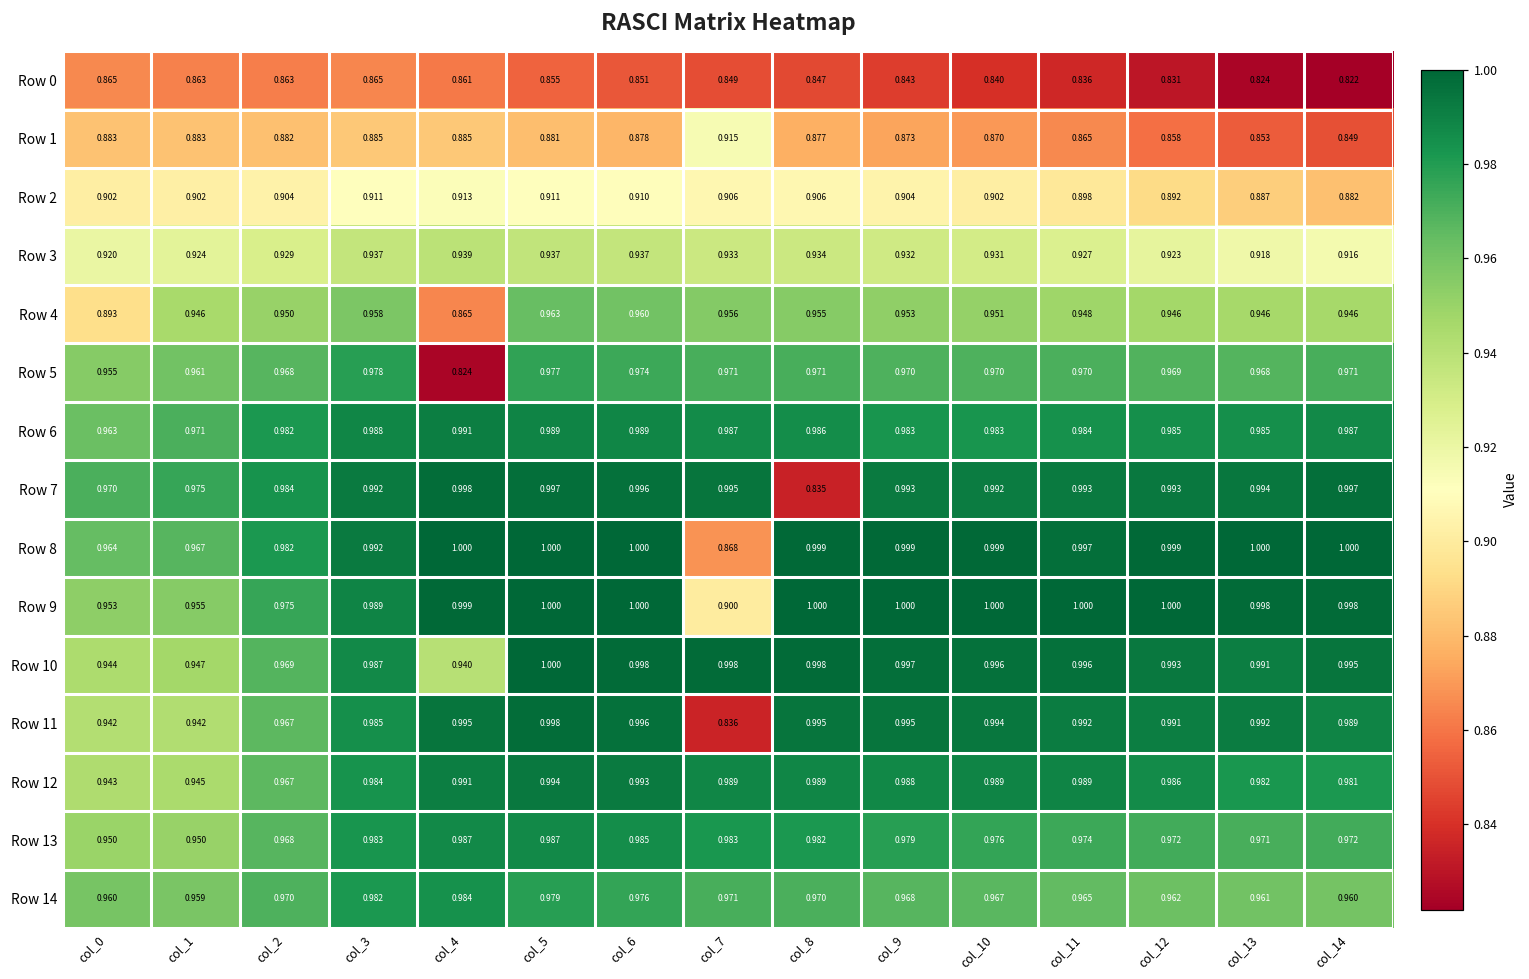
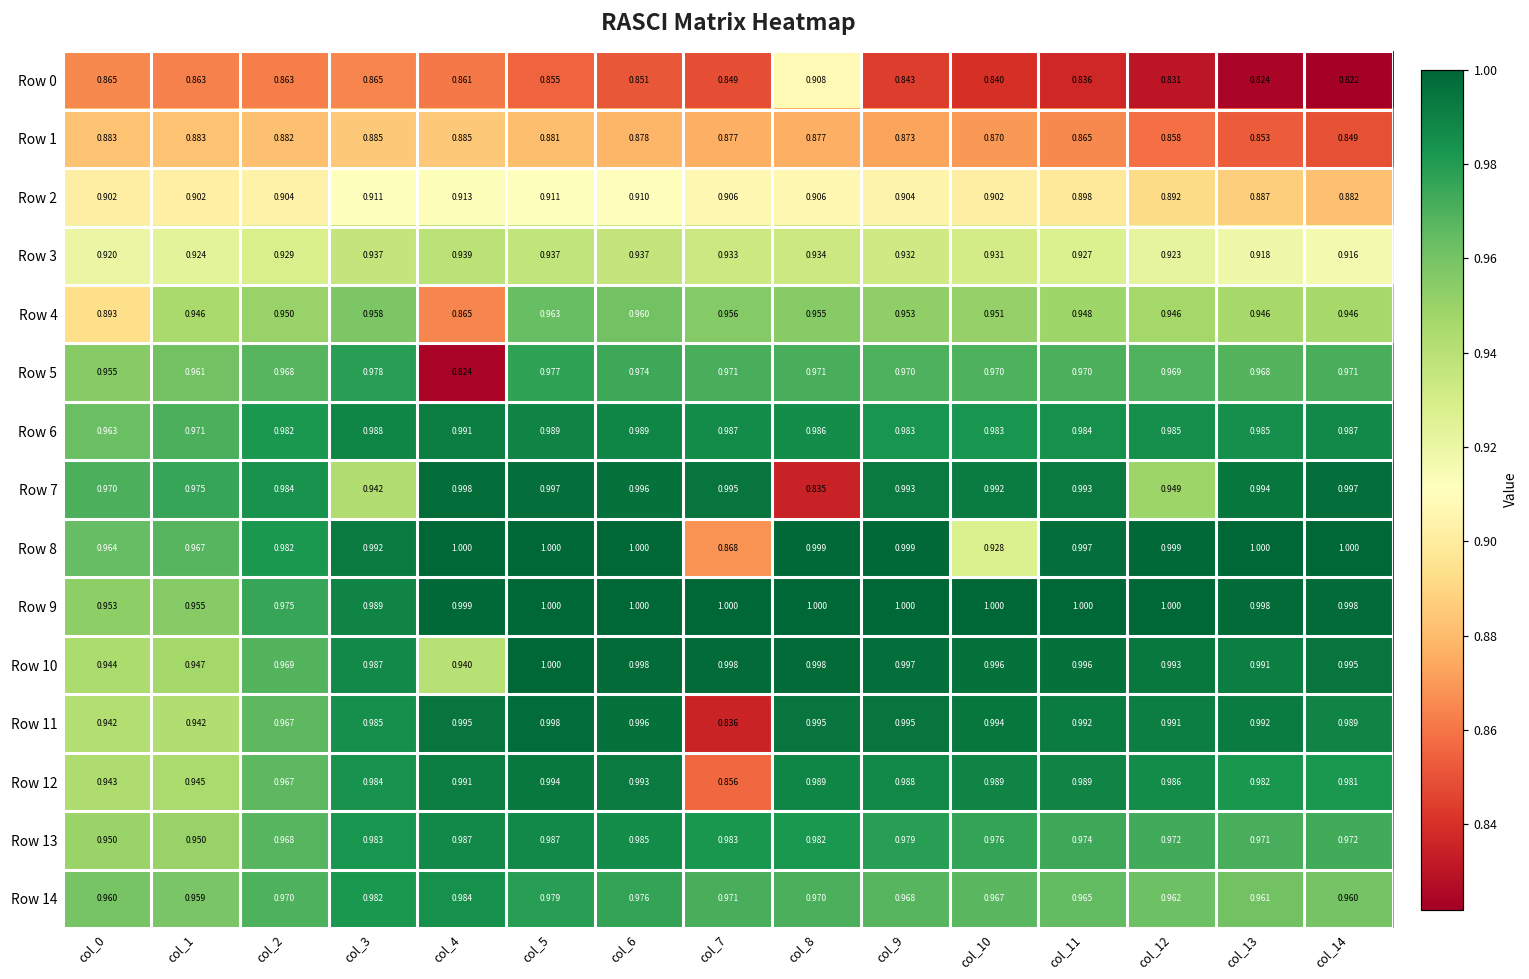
  {
    "Row 0": {
      "col_0": 0.865,
      "col_1": 0.863,
      "col_2": 0.863,
      "col_3": 0.865,
      "col_4": 0.861,
      "col_5": 0.855,
      "col_6": 0.851,
      "col_7": 0.849,
-     "col_8": 0.847,
+     "col_8": 0.908,
      "col_9": 0.843,
      "col_10": 0.840,
      "col_11": 0.836,
      "col_12": 0.831,
      "col_13": 0.824,
      "col_14": 0.822
    },
    "Row 1": {
      "col_0": 0.883,
      "col_1": 0.883,
      "col_2": 0.882,
      "col_3": 0.885,
      "col_4": 0.885,
      "col_5": 0.881,
      "col_6": 0.878,
-     "col_7": 0.915,
+     "col_7": 0.877,
      "col_8": 0.877,
      "col_9": 0.873,
      "col_10": 0.870,
      "col_11": 0.865,
      "col_12": 0.858,
      "col_13": 0.853,
      "col_14": 0.849
    },
    "Row 7": {
      "col_0": 0.970,
      "col_1": 0.975,
      "col_2": 0.984,
-     "col_3": 0.992,
+     "col_3": 0.942,
      "col_4": 0.998,
      "col_5": 0.997,
      "col_6": 0.996,
      "col_7": 0.995,
      "col_8": 0.835,
      "col_9": 0.993,
      "col_10": 0.992,
      "col_11": 0.993,
-     "col_12": 0.993,
+     "col_12": 0.949,
      "col_13": 0.994,
      "col_14": 0.997
    },
    "Row 8": {
      "col_0": 0.964,
      "col_1": 0.967,
      "col_2": 0.982,
      "col_3": 0.992,
      "col_4": 1.000,
      "col_5": 1.000,
      "col_6": 1.000,
      "col_7": 0.868,
      "col_8": 0.999,
      "col_9": 0.999,
-     "col_10": 0.999,
+     "col_10": 0.928,
      "col_11": 0.997,
      "col_12": 0.999,
      "col_13": 1.000,
      "col_14": 1.000
    },
    "Row 9": {
      "col_0": 0.953,
      "col_1": 0.955,
      "col_2": 0.975,
      "col_3": 0.989,
      "col_4": 0.999,
      "col_5": 1.000,
      "col_6": 1.000,
-     "col_7": 0.900,
+     "col_7": 1.000,
      "col_8": 1.000,
      "col_9": 1.000,
      "col_10": 1.000,
      "col_11": 1.000,
      "col_12": 1.000,
      "col_13": 0.998,
      "col_14": 0.998
    },
    "Row 12": {
      "col_0": 0.943,
      "col_1": 0.945,
      "col_2": 0.967,
      "col_3": 0.984,
      "col_4": 0.991,
      "col_5": 0.994,
      "col_6": 0.993,
-     "col_7": 0.989,
+     "col_7": 0.856,
      "col_8": 0.989,
      "col_9": 0.988,
      "col_10": 0.989,
      "col_11": 0.989,
      "col_12": 0.986,
      "col_13": 0.982,
      "col_14": 0.981
    }
  }
